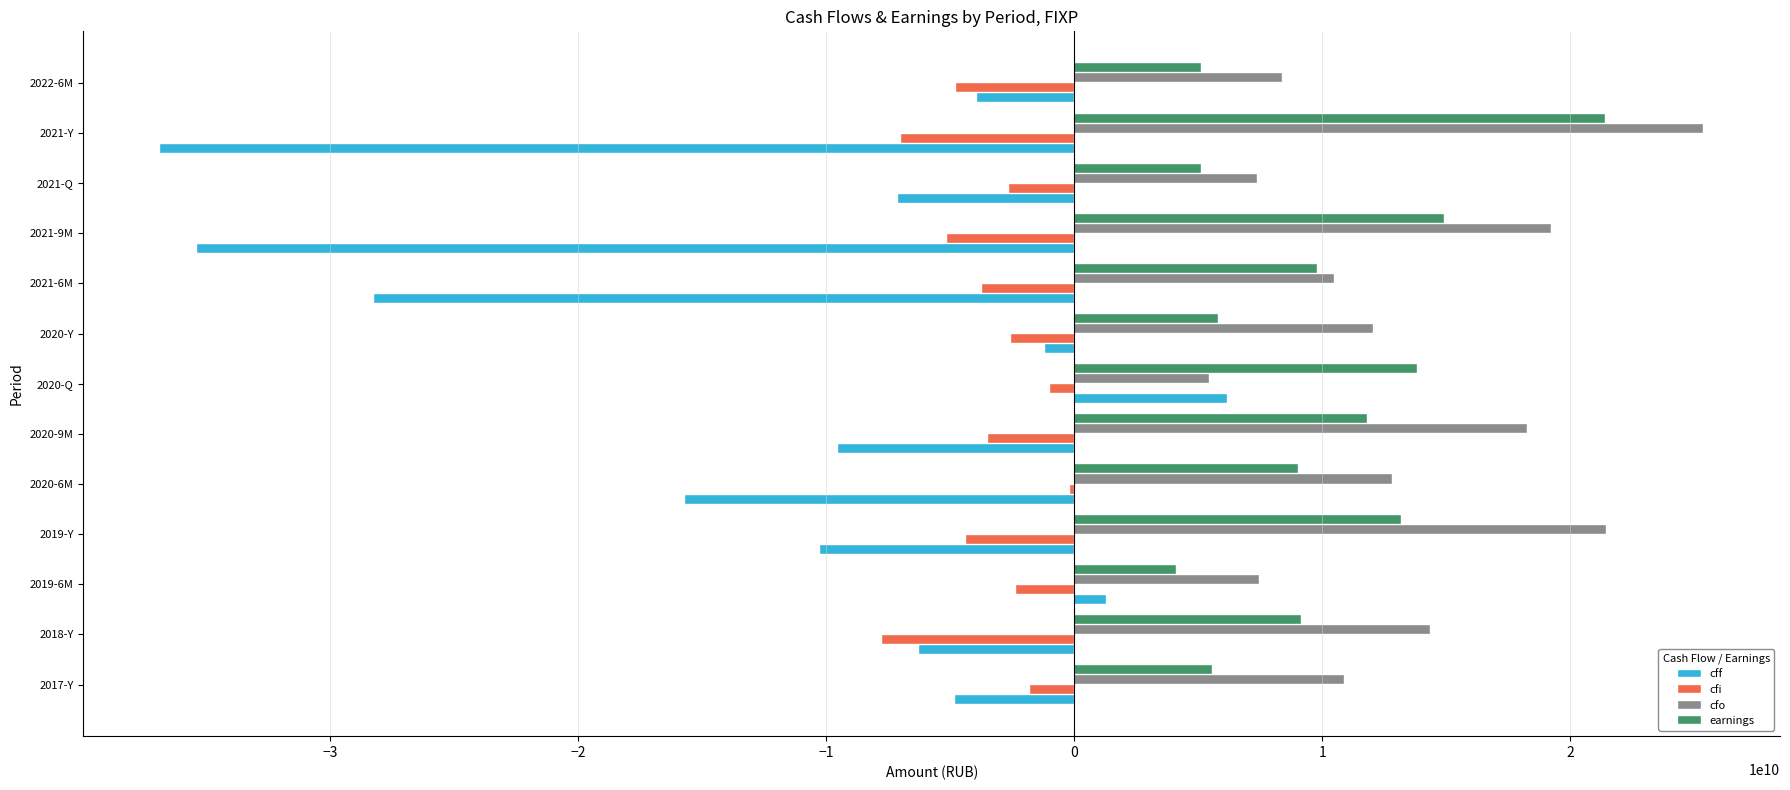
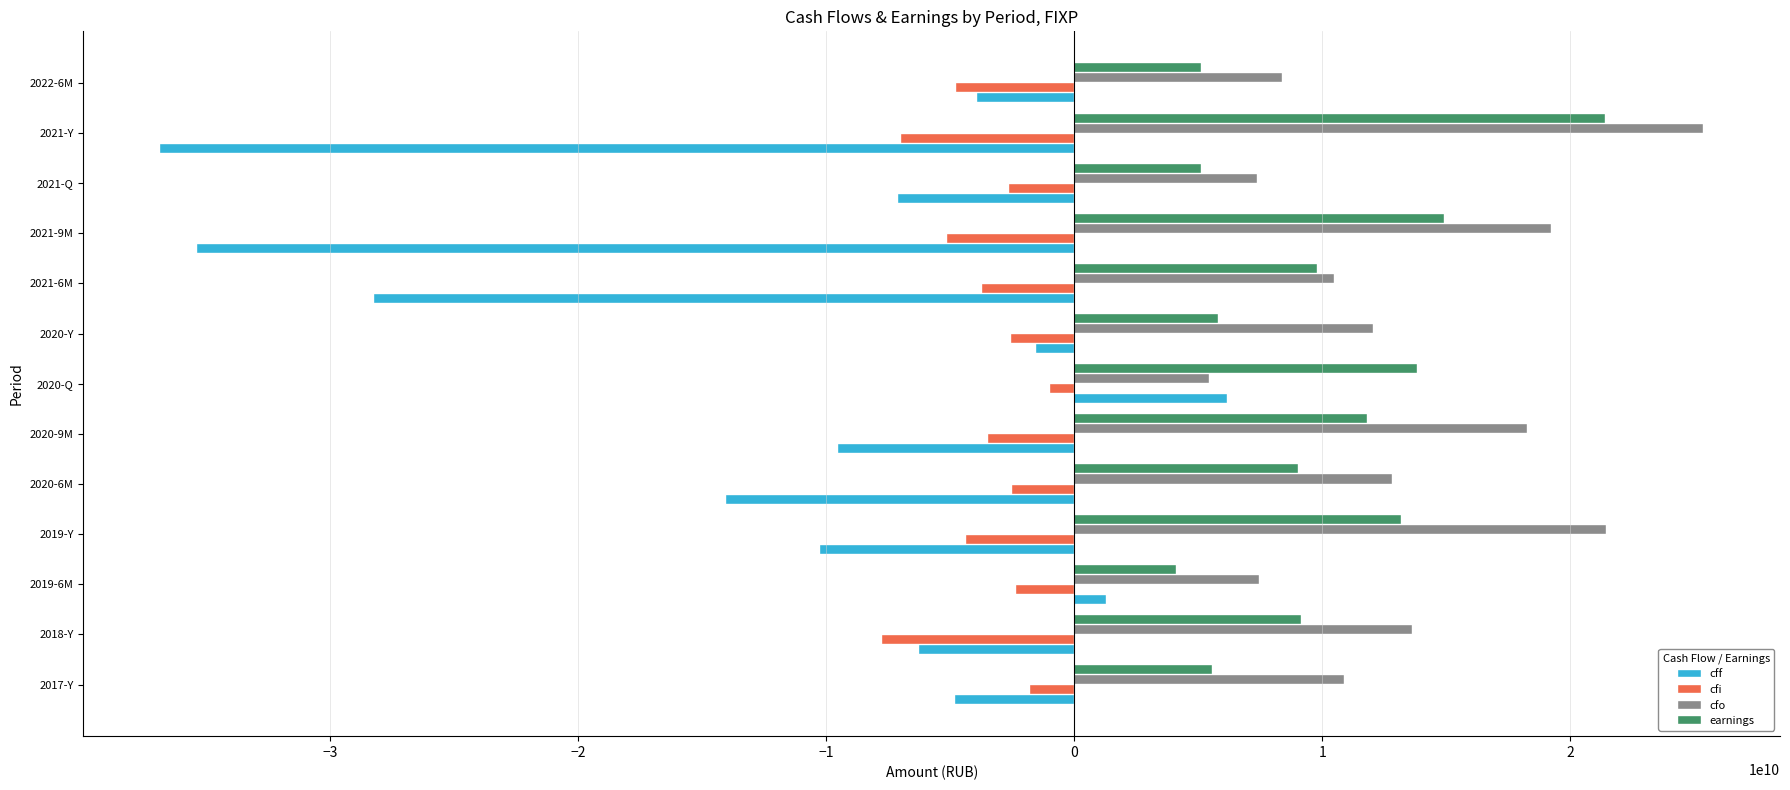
  {
    "cff": {
      "2022-6M": -3900000000,
      "2021-Y": -36800000000,
      "2021-Q": -7100000000,
      "2021-9M": -35300000000,
      "2021-6M": -28200000000,
-     "2020-Y": -1200000000,
+     "2020-Y": -1600000000,
      "2020-Q": 6200000000,
      "2020-9M": -9500000000,
-     "2020-6M": -15700000000,
+     "2020-6M": -14000000000,
      "2019-Y": -10200000000,
      "2019-6M": 1300000000,
      "2018-Y": -6200000000,
      "2017-Y": -4800000000
    },
    "cfi": {
      "2022-6M": -4800000000,
      "2021-Y": -7000000000,
      "2021-Q": -2600000000,
      "2021-9M": -5100000000,
      "2021-6M": -3700000000,
      "2020-Y": -2500000000,
      "2020-Q": -1000000000,
      "2020-9M": -3500000000,
-     "2020-6M": -200000000,
+     "2020-6M": -2500000000,
      "2019-Y": -4400000000,
      "2019-6M": -2300000000,
      "2018-Y": -7800000000,
      "2017-Y": -1800000000
    },
    "cfo": {
      "2022-6M": 8400000000,
      "2021-Y": 25300000000,
      "2021-Q": 7400000000,
      "2021-9M": 19200000000,
      "2021-6M": 10500000000,
      "2020-Y": 12000000000,
      "2020-Q": 5400000000,
      "2020-9M": 18200000000,
      "2020-6M": 12800000000,
      "2019-Y": 21400000000,
      "2019-6M": 7500000000,
-     "2018-Y": 14300000000,
+     "2018-Y": 13600000000,
      "2017-Y": 10900000000
    },
    "earnings": {
      "2022-6M": 5100000000,
      "2021-Y": 21400000000,
      "2021-Q": 5100000000,
      "2021-9M": 14900000000,
      "2021-6M": 9800000000,
      "2020-Y": 5800000000,
      "2020-Q": 13800000000,
      "2020-9M": 11800000000,
      "2020-6M": 9000000000,
      "2019-Y": 13200000000,
      "2019-6M": 4100000000,
      "2018-Y": 9100000000,
      "2017-Y": 5600000000
    }
  }
